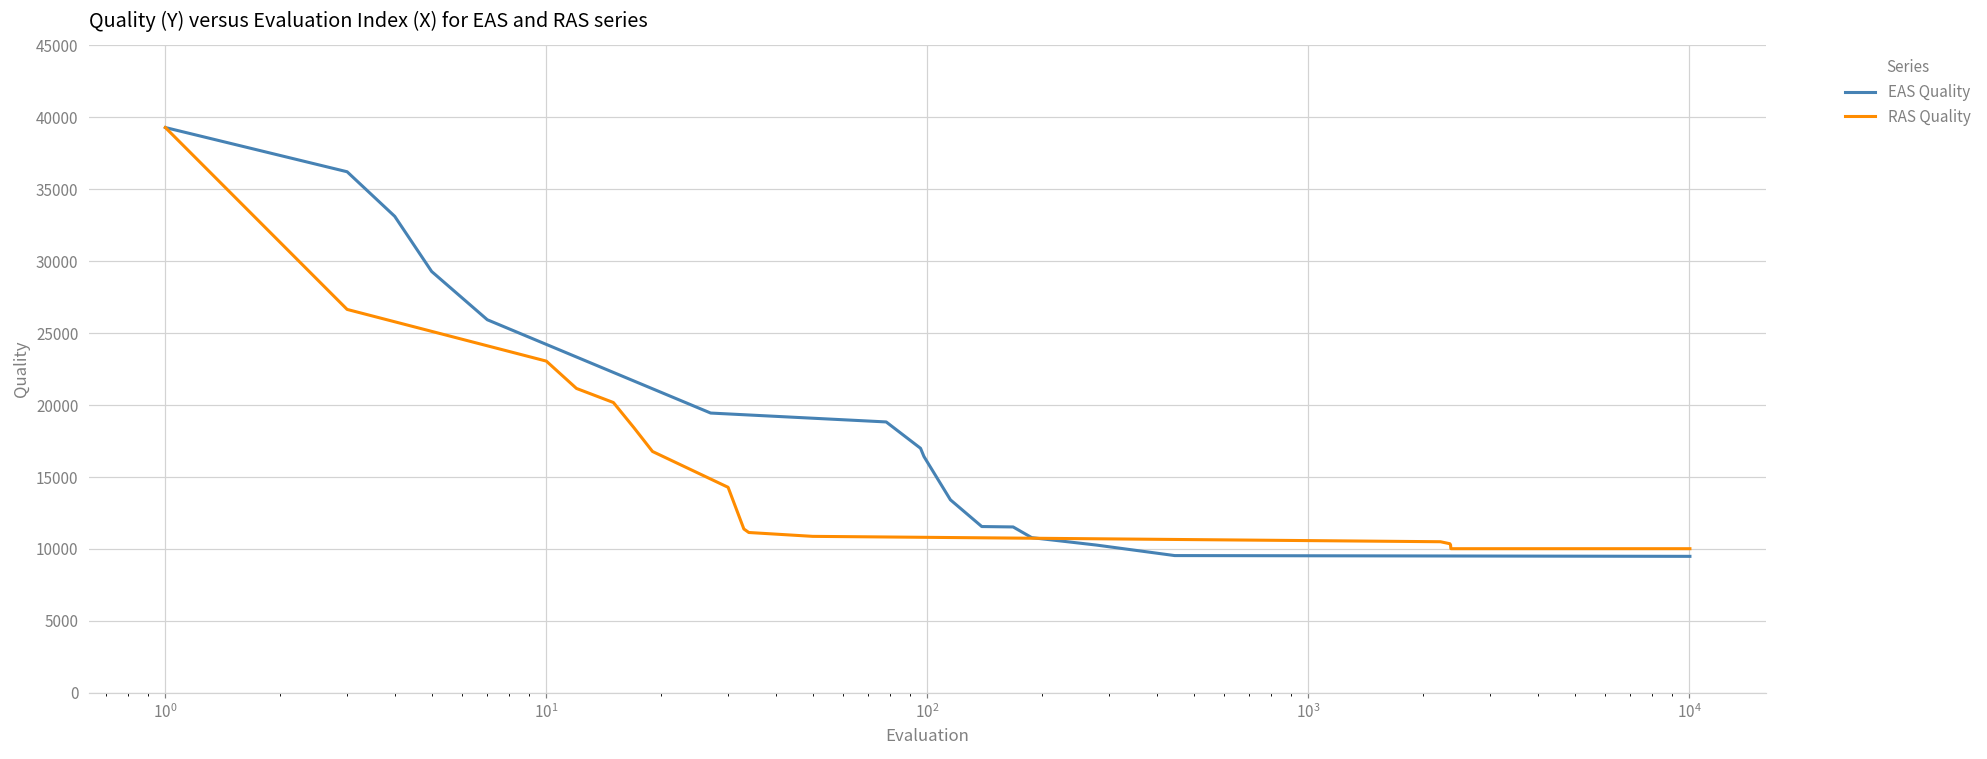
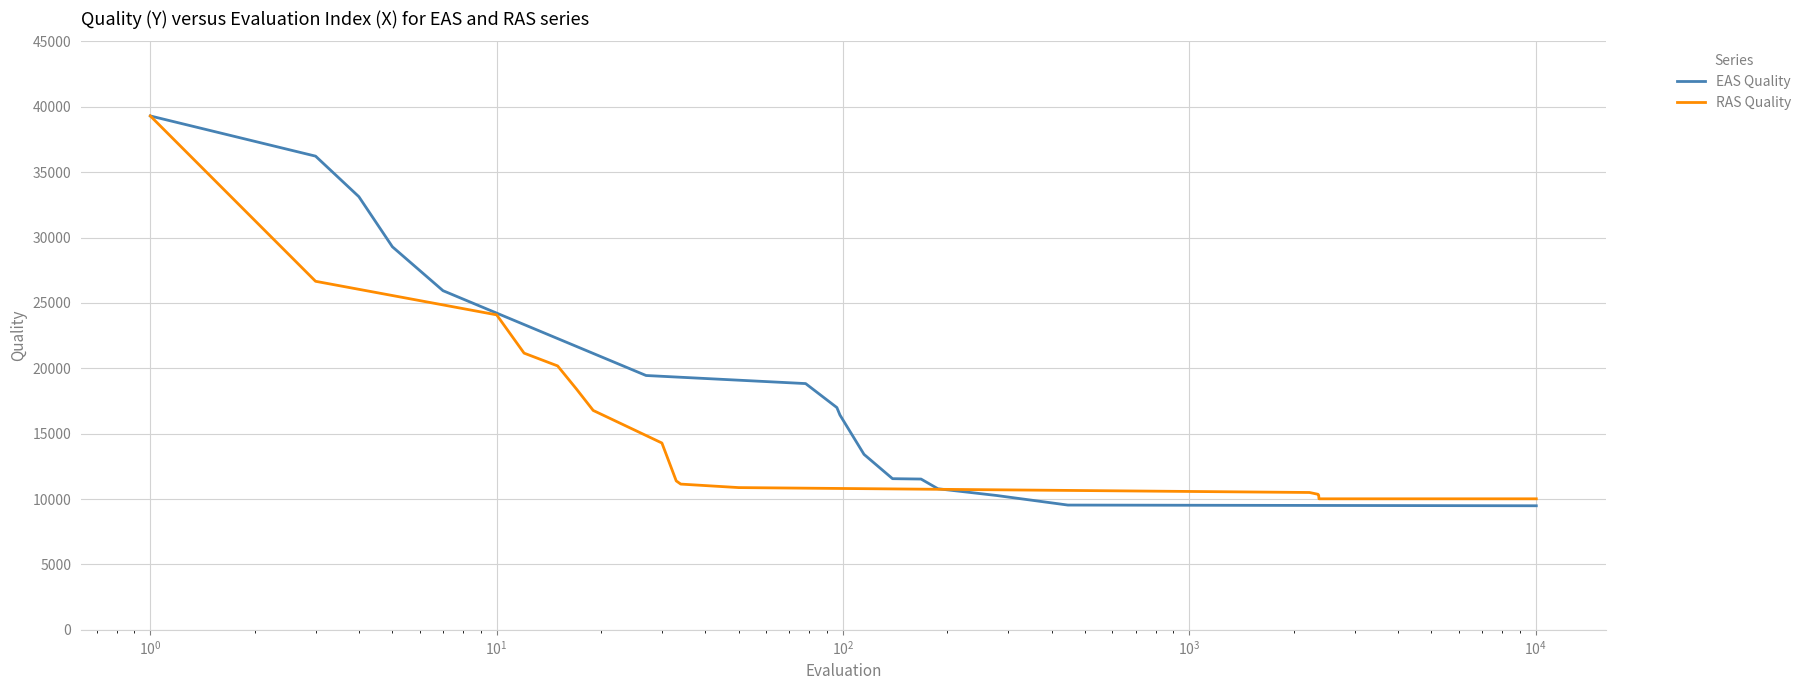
  {
    "RAS Quality": {
-     "10^1": 23100
+     "10^1": 24100
    }
  }
